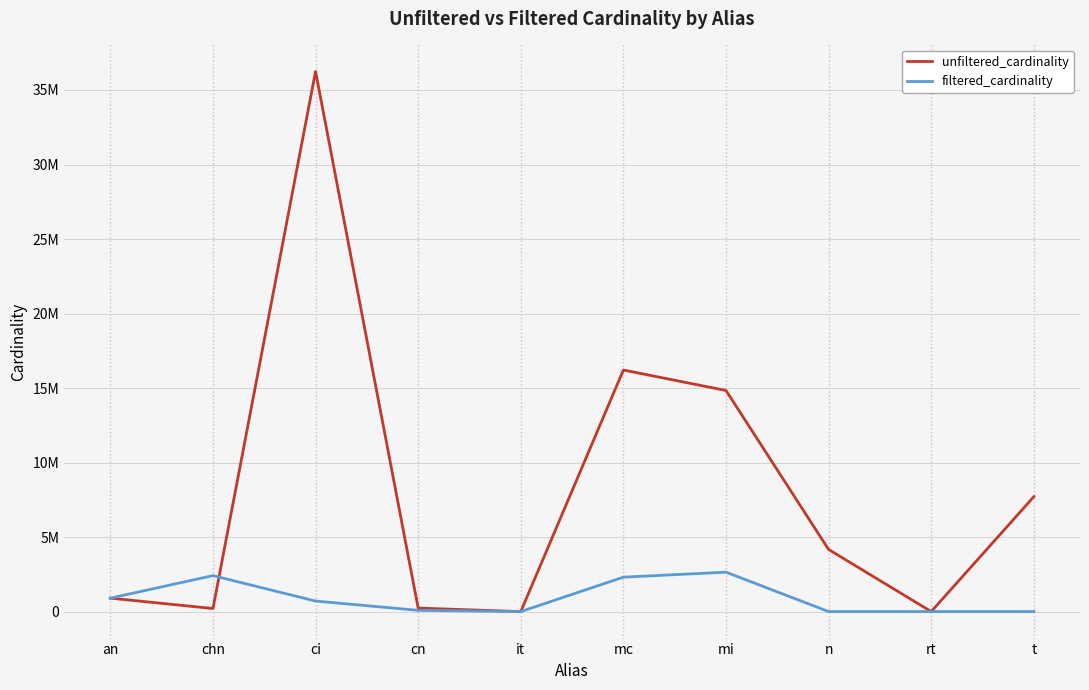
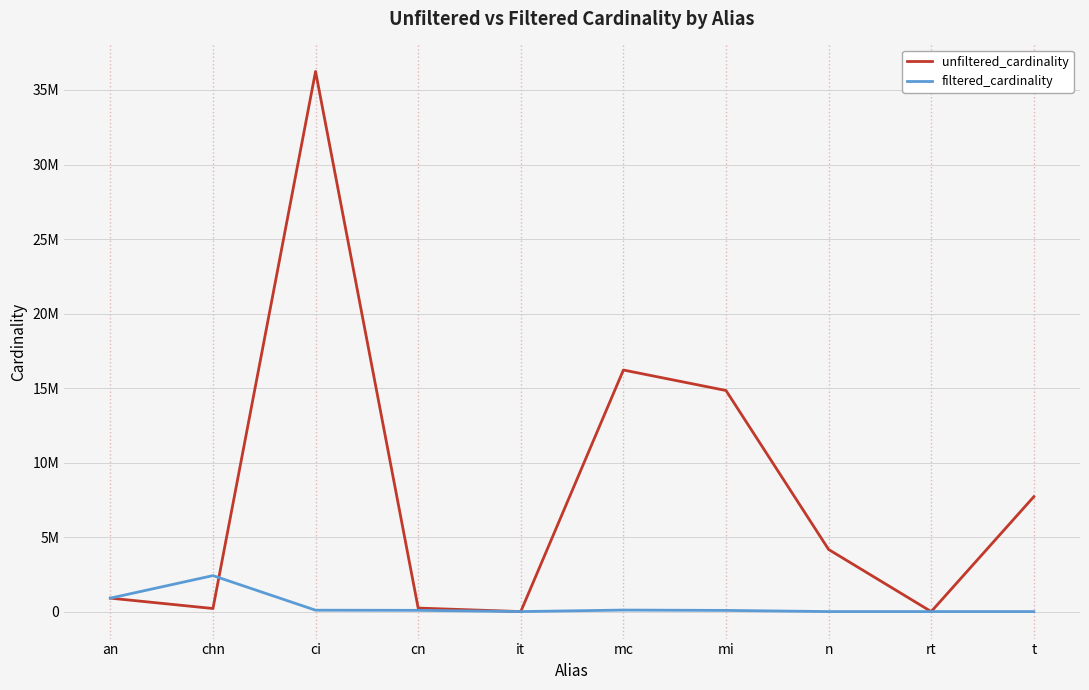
  {
    "unfiltered_cardinality": {
      "chn": 200000,
      "ci": 36200000,
      "mc": 16200000,
      "mi": 14800000,
      "n": 4200000,
      "t": 7700000
    },
    "filtered_cardinality": {
      "chn": 2400000,
-     "ci": 700000,
-     "mc": 2300000,
-     "mi": 2600000,
+     "ci": 100000,
+     "mc": 100000,
+     "mi": 100000,
      "n": 0,
      "t": 0
    }
  }
